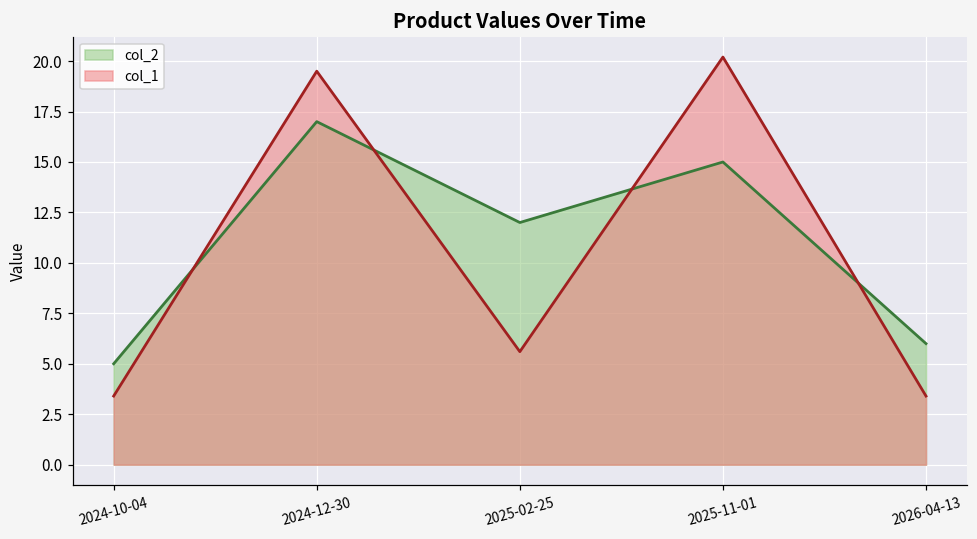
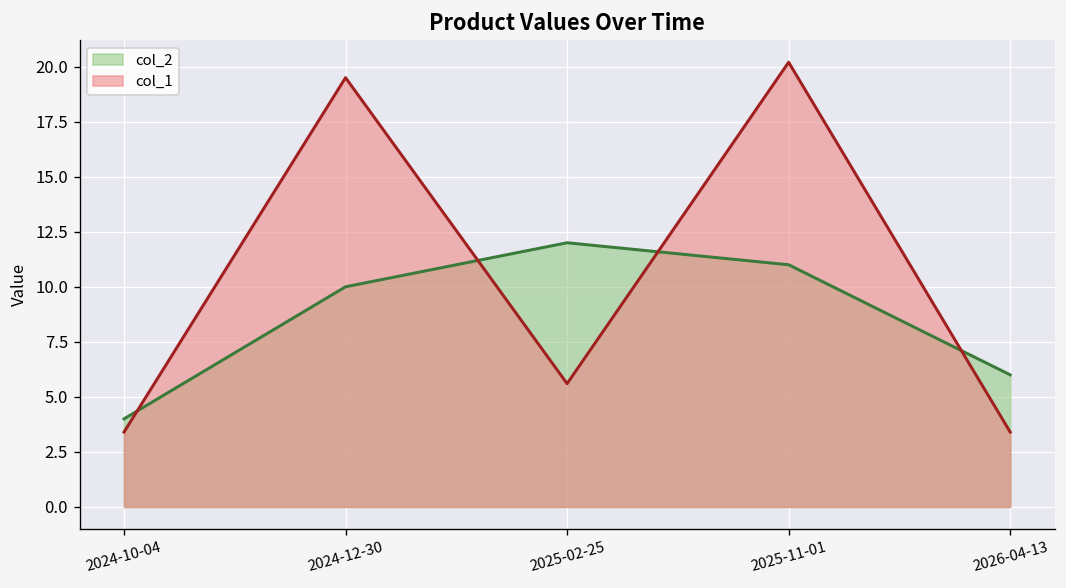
  {
    "col_2": {
-     "2024-10-04": 5,
-     "2024-12-30": 17,
+     "2024-10-04": 4,
+     "2024-12-30": 10,
      "2025-02-25": 12,
-     "2025-11-01": 15,
+     "2025-11-01": 11,
      "2026-04-13": 6
    },
    "col_1": {
      "2024-10-04": 3.4,
      "2024-12-30": 19.5,
      "2025-02-25": 5.6,
      "2025-11-01": 20.2,
      "2026-04-13": 3.4
    }
  }
